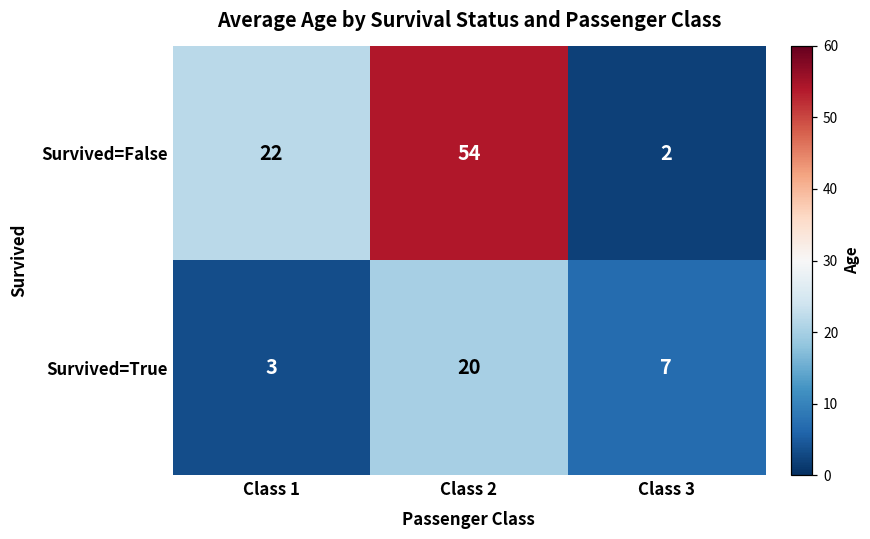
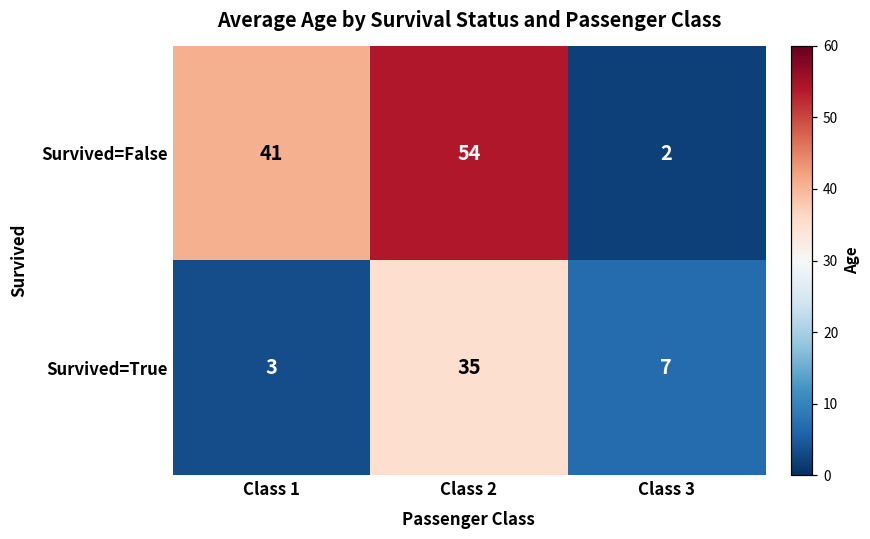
  {
    "Survived=False": {
-     "Class 1": 22,
+     "Class 1": 41,
      "Class 2": 54,
      "Class 3": 2
    },
    "Survived=True": {
      "Class 1": 3,
-     "Class 2": 20,
+     "Class 2": 35,
      "Class 3": 7
    }
  }
